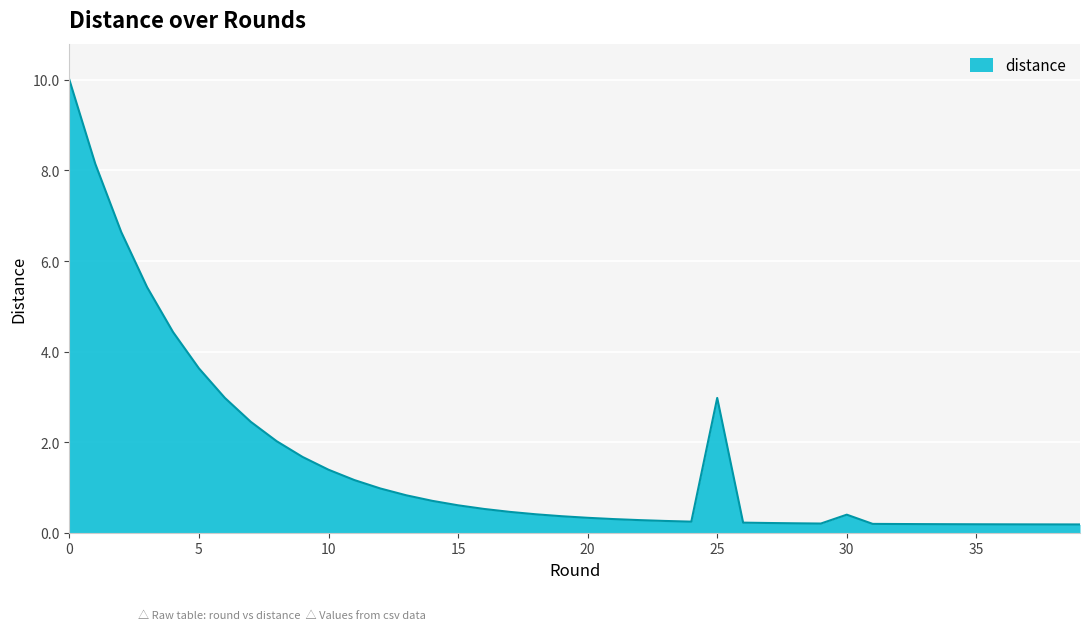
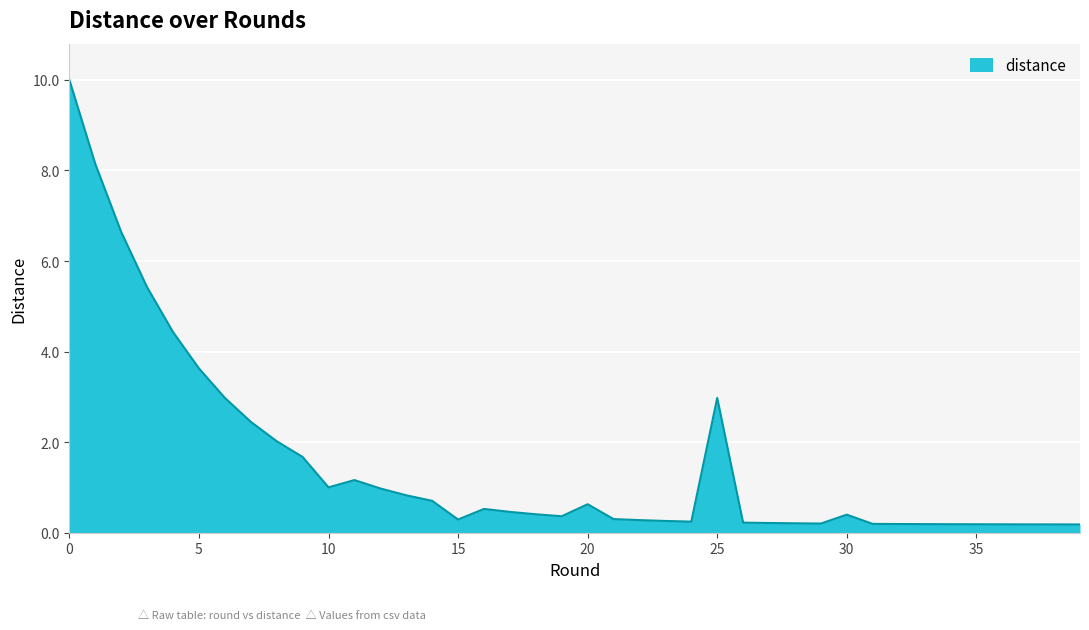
  {
    "0": 10.0,
    "5": 3.6,
-   "10": 1.4,
-   "15": 0.6,
-   "20": 0.3,
+   "10": 1.0,
+   "15": 0.3,
+   "20": 0.6,
    "25": 3.0,
    "30": 0.4,
    "35": 0.2
  }
